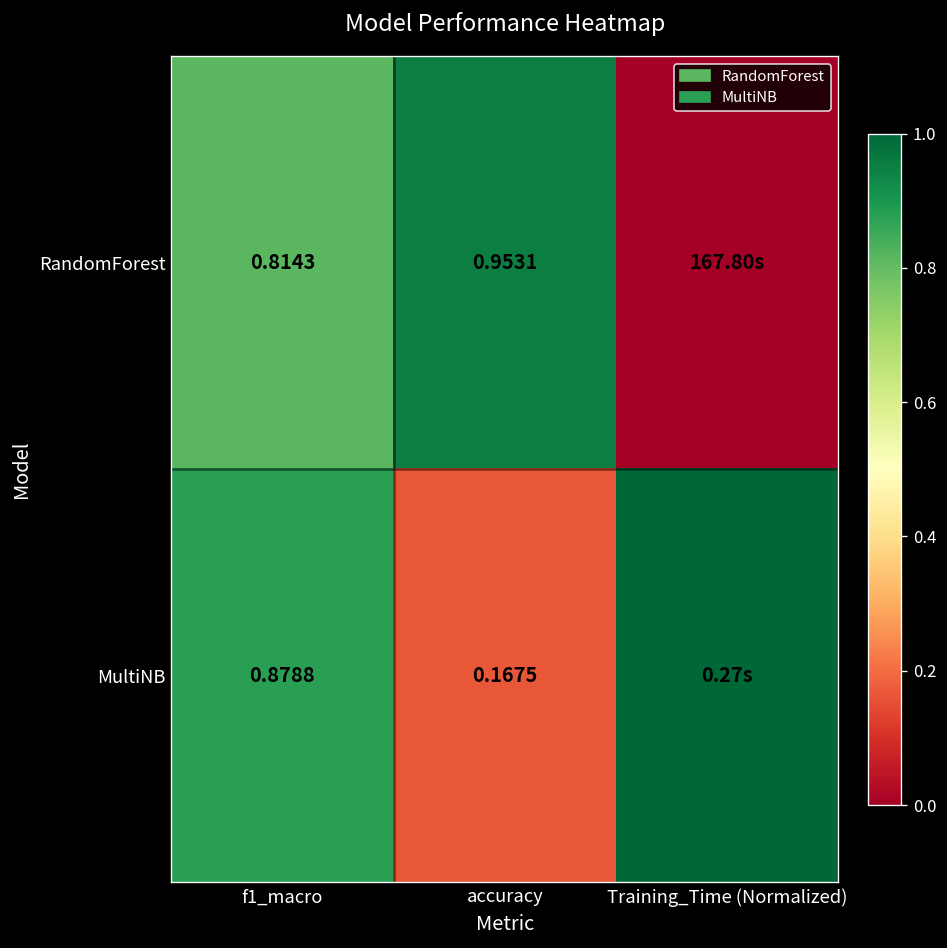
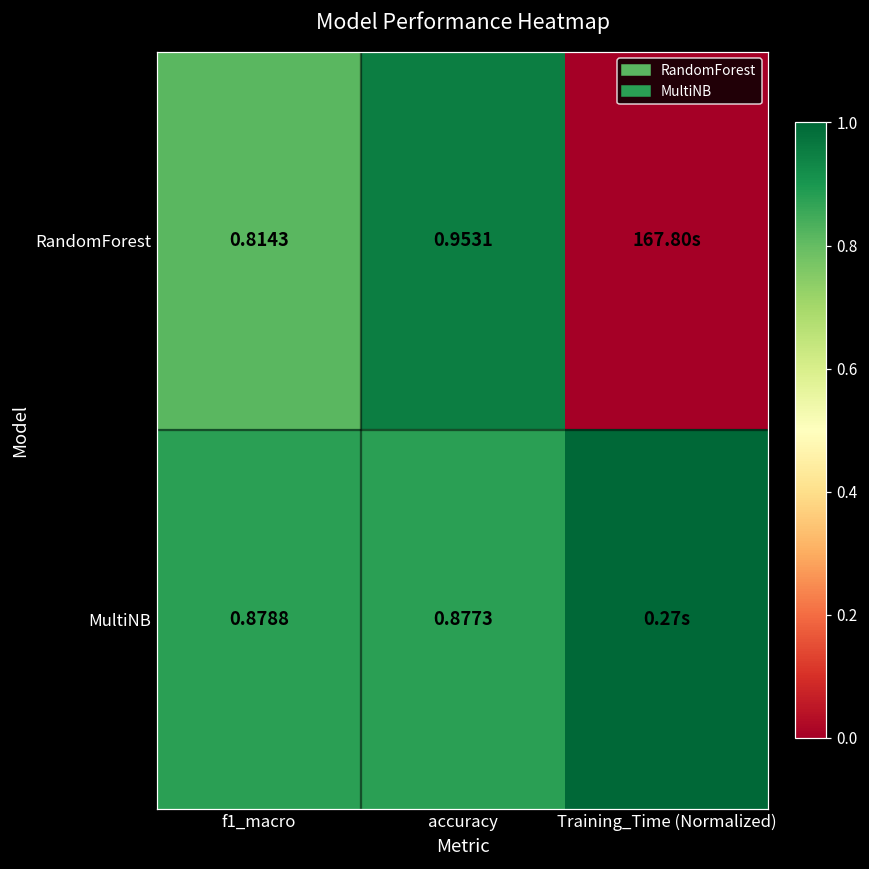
  {
    "RandomForest": {
      "f1_macro": "0.8143",
      "accuracy": "0.9531",
      "Training_Time (Normalized)": "167.80s"
    },
    "MultiNB": {
      "f1_macro": "0.8788",
-     "accuracy": "0.1675",
+     "accuracy": "0.8773",
      "Training_Time (Normalized)": "0.27s"
    }
  }
